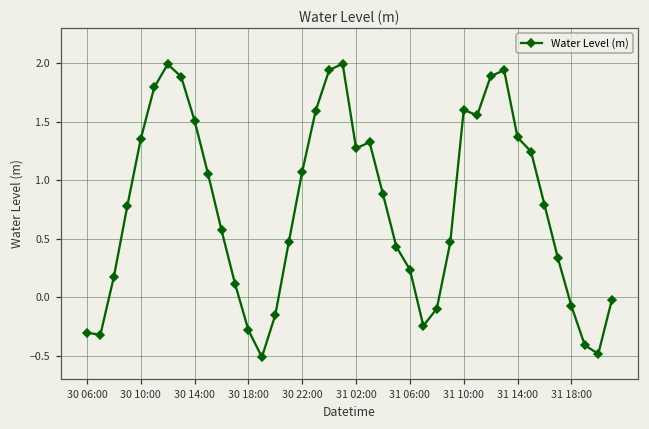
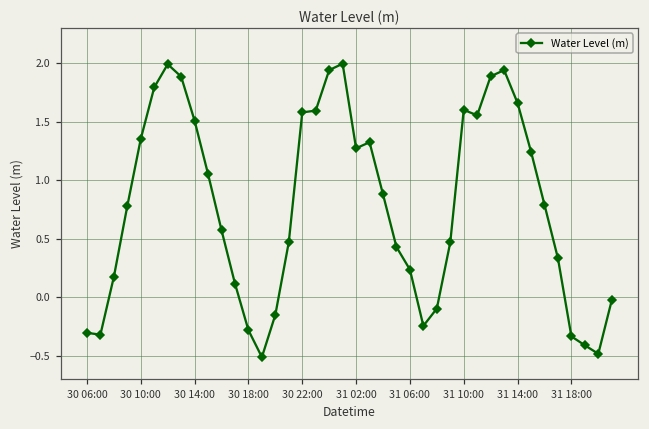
  {
    "30 06:00": -0.30,
    "30 10:00": 1.35,
    "30 14:00": 1.51,
    "30 18:00": -0.28,
-   "30 22:00": 1.07,
+   "30 22:00": 1.58,
    "31 02:00": 1.27,
    "31 06:00": 0.24,
    "31 10:00": 1.60,
-   "31 14:00": 1.37,
-   "31 18:00": -0.07
+   "31 14:00": 1.66,
+   "31 18:00": -0.33
  }
